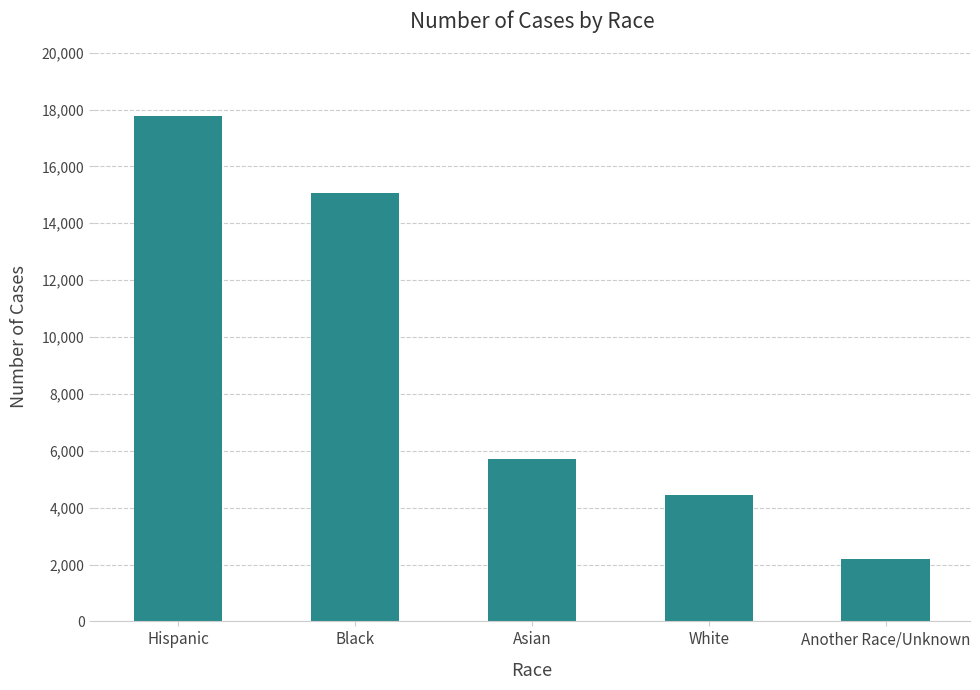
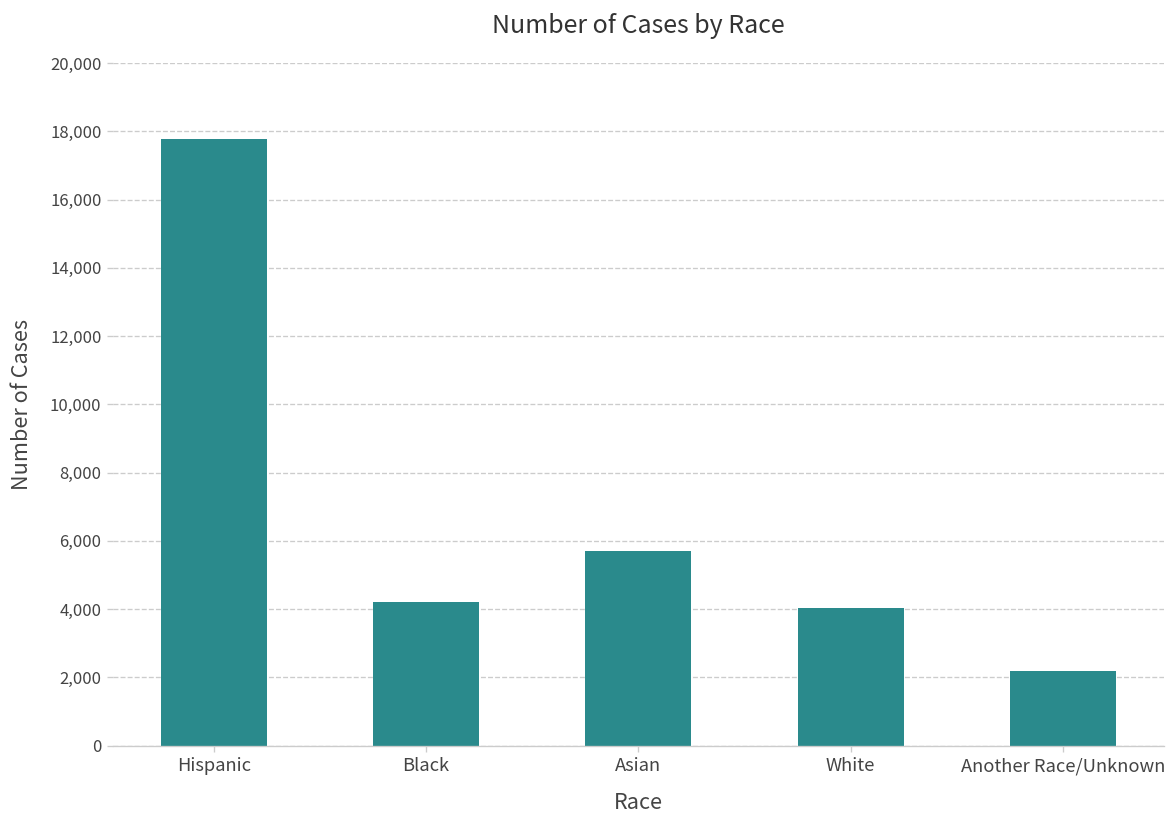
  {
    "Hispanic": "17,800",
-   "Black": "15,100",
+   "Black": "4,200",
    "Asian": "5,700",
-   "White": "4,400",
+   "White": "4,000",
    "Another Race/Unknown": "2,200"
  }
